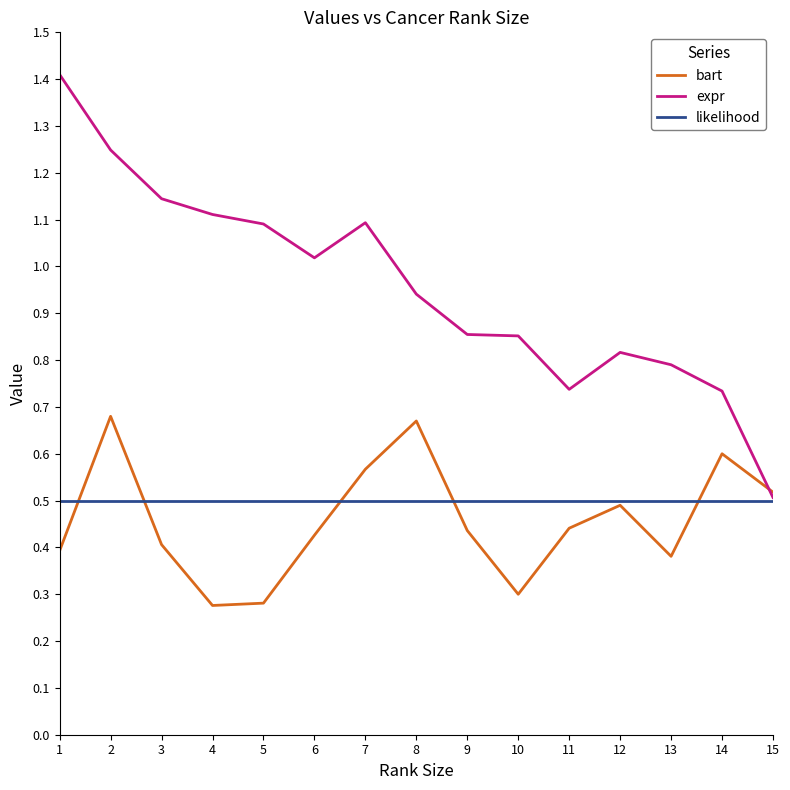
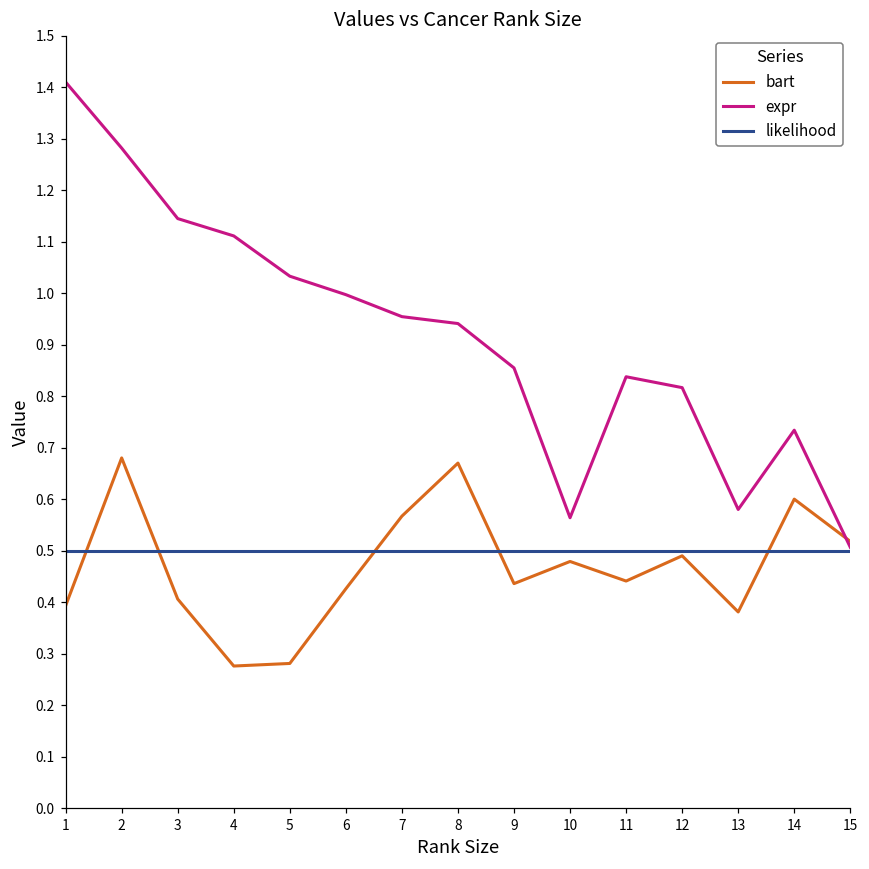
  {
    "bart": {
      "1": 0.39,
      "2": 0.68,
      "3": 0.41,
      "4": 0.28,
      "5": 0.28,
      "6": 0.43,
      "7": 0.57,
      "8": 0.67,
      "9": 0.44,
-     "10": 0.30,
+     "10": 0.48,
      "11": 0.44,
      "12": 0.49,
      "13": 0.38,
      "14": 0.60,
      "15": 0.52
    },
    "expr": {
      "1": 1.41,
-     "2": 1.25,
+     "2": 1.28,
      "3": 1.14,
      "4": 1.11,
-     "5": 1.09,
-     "6": 1.02,
-     "7": 1.09,
+     "5": 1.03,
+     "6": 1.00,
+     "7": 0.95,
      "8": 0.94,
      "9": 0.85,
-     "10": 0.85,
-     "11": 0.74,
+     "10": 0.56,
+     "11": 0.84,
      "12": 0.82,
-     "13": 0.79,
+     "13": 0.58,
      "14": 0.73,
      "15": 0.51
    },
    "likelihood": {
      "1": 0.50,
      "2": 0.50,
      "3": 0.50,
      "4": 0.50,
      "5": 0.50,
      "6": 0.50,
      "7": 0.50,
      "8": 0.50,
      "9": 0.50,
      "10": 0.50,
      "11": 0.50,
      "12": 0.50,
      "13": 0.50,
      "14": 0.50,
      "15": 0.50
    }
  }
